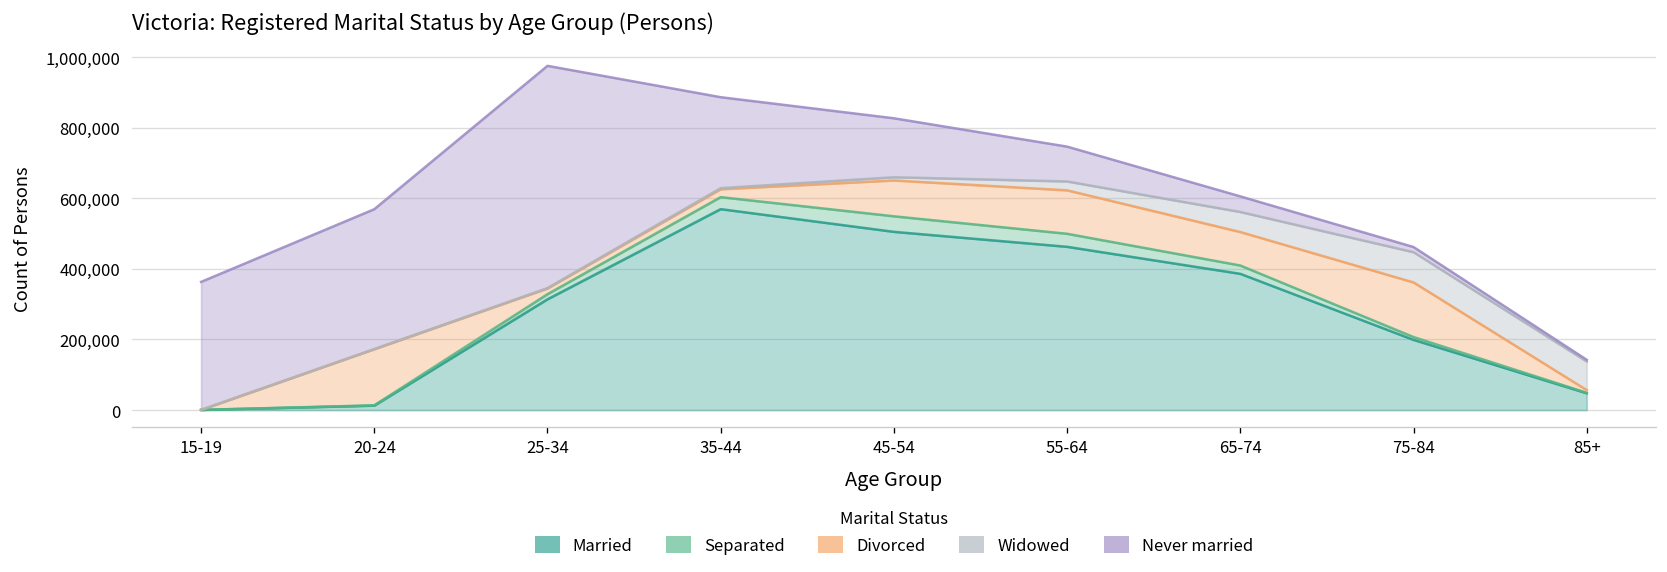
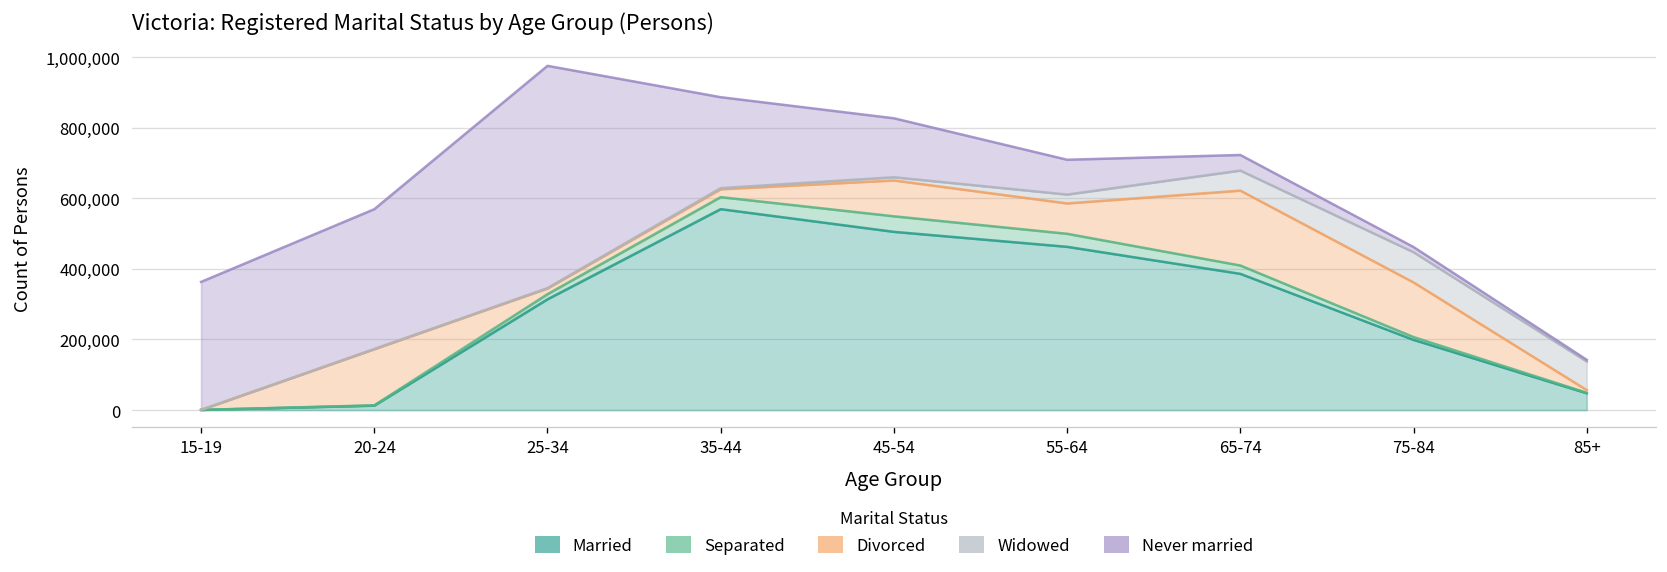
  {
    "Divorced": {
      "45-54": "100,000",
-     "55-64": "120,000",
-     "65-74": "90,000",
+     "55-64": "90,000",
+     "65-74": "210,000",
      "75-84": "150,000"
    }
  }
